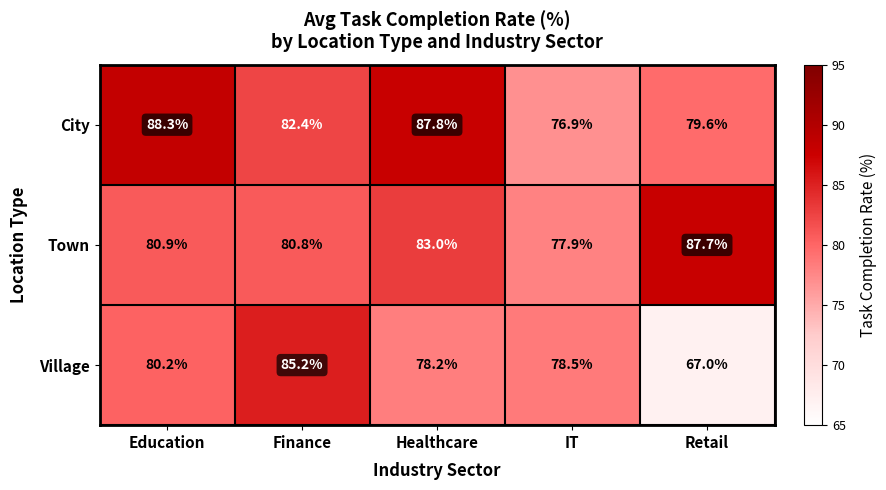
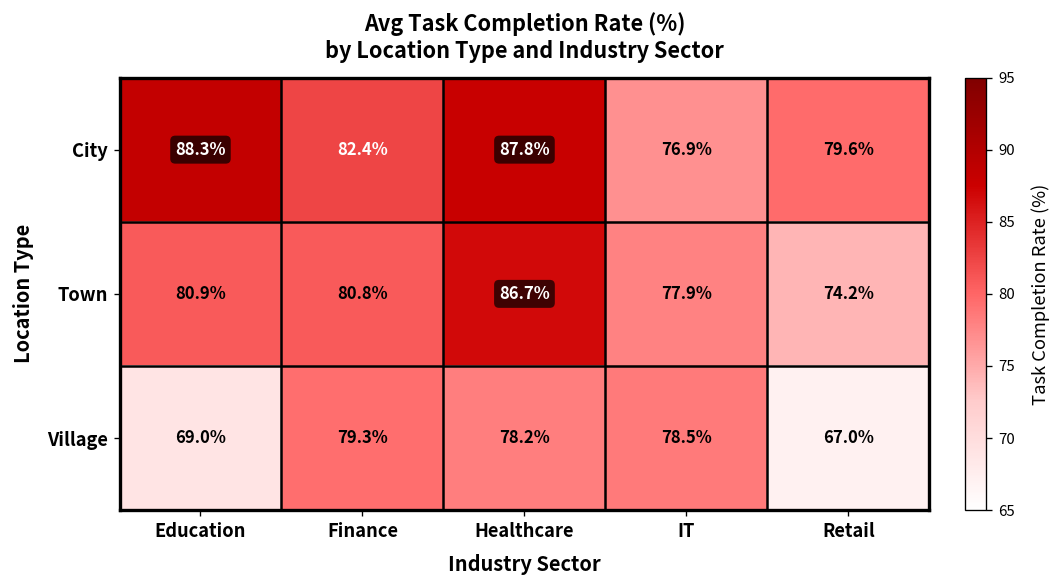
  {
    "Town": {
-     "Healthcare": "83.0%",
-     "Retail": "87.7%"
+     "Healthcare": "86.7%",
+     "Retail": "74.2%"
    },
    "Village": {
-     "Education": "80.2%",
-     "Finance": "85.2%"
+     "Education": "69.0%",
+     "Finance": "79.3%"
    }
  }
